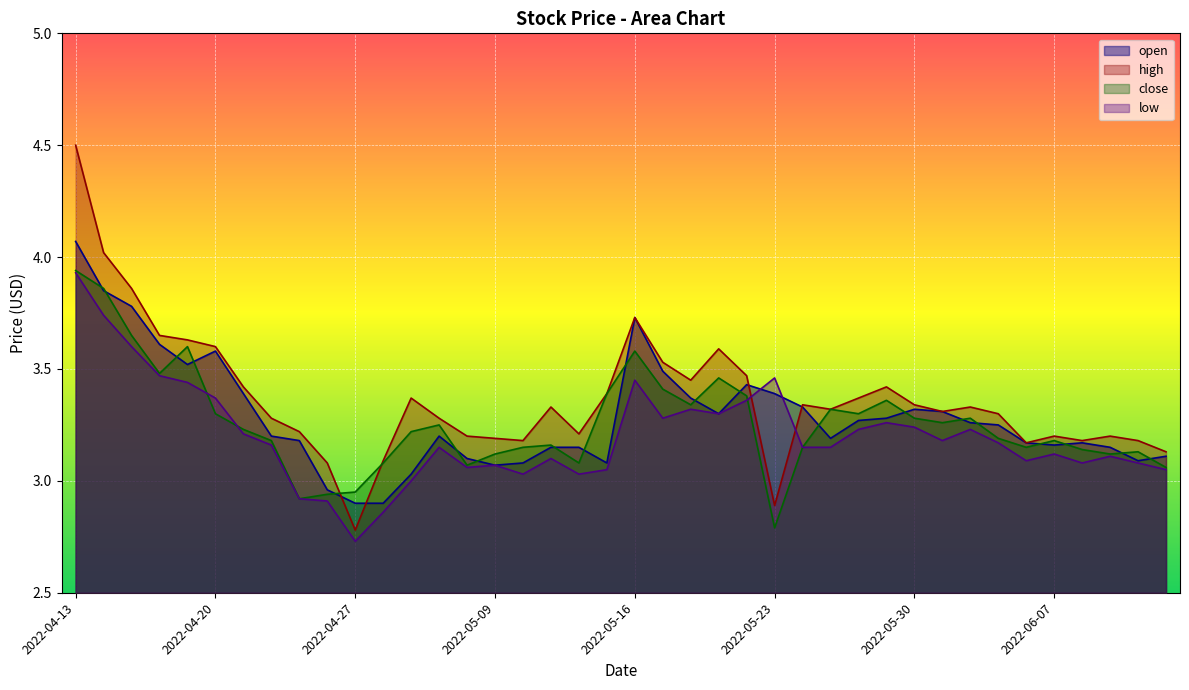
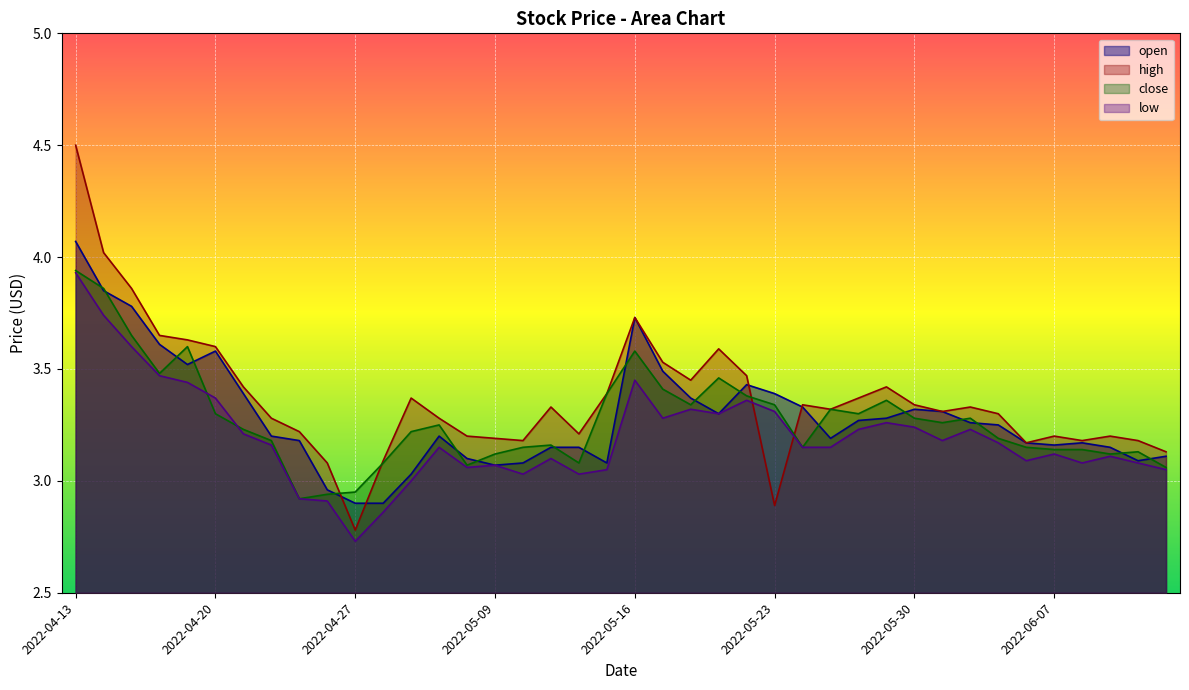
  {
    "open": {
      "2022-04-13": 4.07,
      "2022-04-20": 3.58,
      "2022-04-27": 2.90,
      "2022-05-23": 3.39,
      "2022-05-30": 3.32,
      "2022-06-07": 3.16
    },
    "high": {
      "2022-04-13": 4.50,
      "2022-04-20": 3.60,
      "2022-04-27": 2.78,
      "2022-05-09": 3.19,
      "2022-05-23": 2.89,
      "2022-05-30": 3.34,
      "2022-06-07": 3.20
    },
    "close": {
      "2022-04-20": 3.30,
      "2022-04-27": 2.95,
      "2022-05-09": 3.12,
      "2022-05-16": 3.58,
-     "2022-05-23": 2.79,
+     "2022-05-23": 3.34,
      "2022-05-30": 3.28,
-     "2022-06-07": 3.18
+     "2022-06-07": 3.14
    },
    "low": {
      "2022-04-20": 3.37,
      "2022-04-27": 2.73,
      "2022-05-16": 3.45,
-     "2022-05-23": 3.46,
+     "2022-05-23": 3.31,
      "2022-05-30": 3.24,
      "2022-06-07": 3.12
    }
  }
